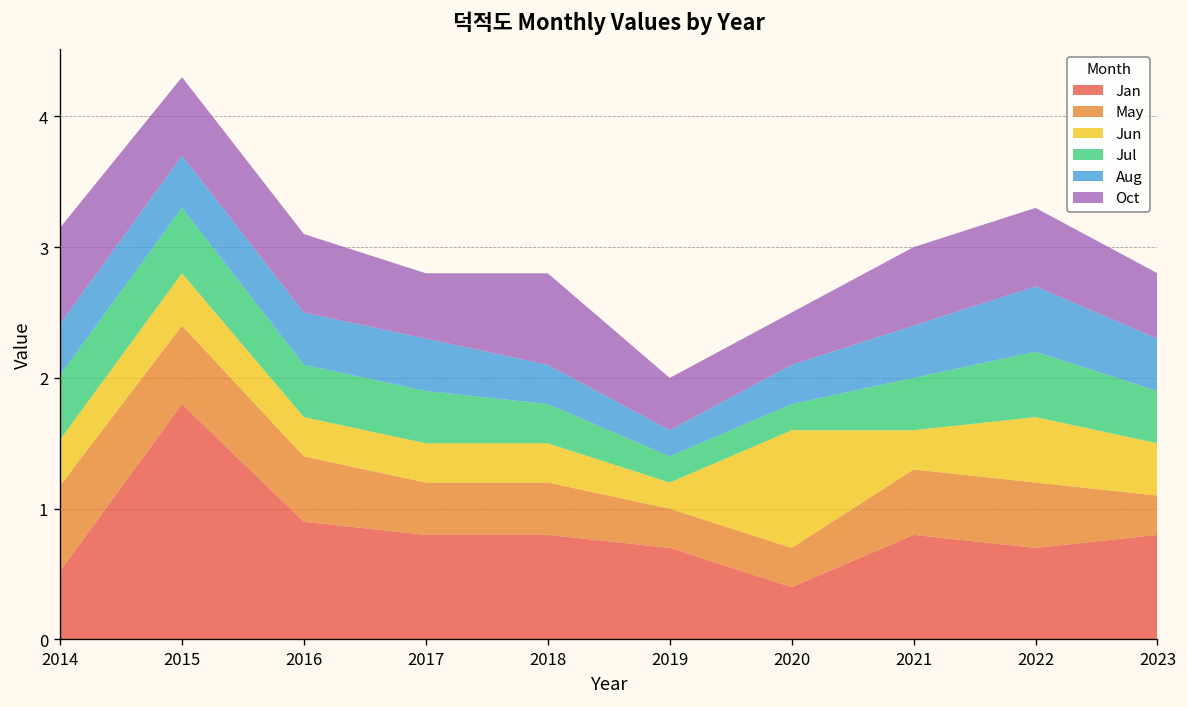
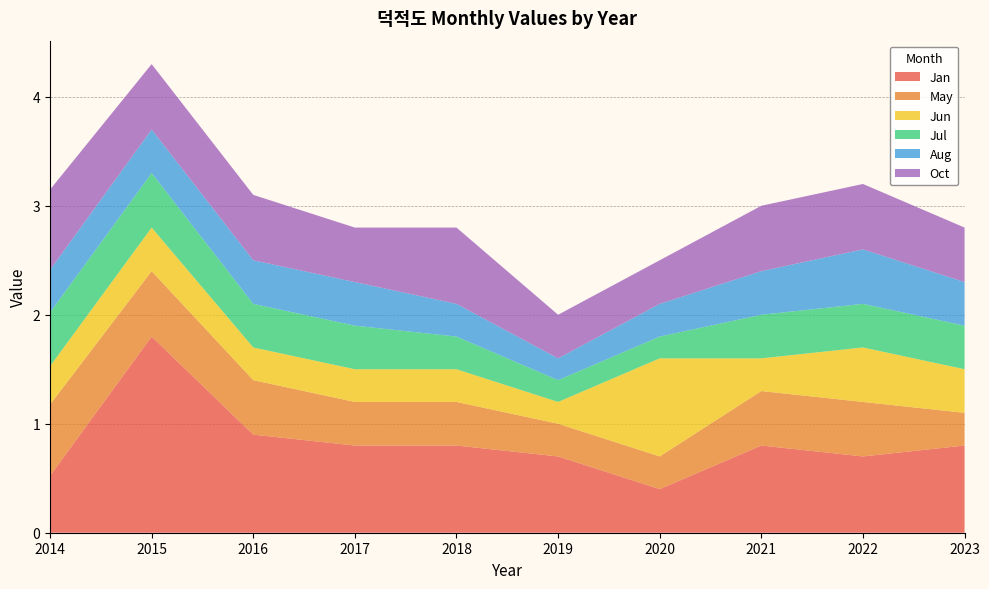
  {
    "Jun": {
      "2014": 0.35,
      "2015": 0.4,
      "2016": 0.3,
      "2017": 0.3,
      "2018": 0.3,
      "2019": 0.2,
      "2020": 0.9,
      "2021": 0.3,
      "2022": 0.5,
      "2023": 0.4
    },
    "Jul": {
      "2014": 0.5,
      "2015": 0.5,
      "2016": 0.4,
      "2017": 0.4,
      "2018": 0.3,
      "2019": 0.2,
      "2020": 0.2,
      "2021": 0.4,
-     "2022": 0.5,
+     "2022": 0.4,
      "2023": 0.4
    },
    "Aug": {
      "2014": 0.4,
      "2015": 0.4,
      "2016": 0.4,
      "2017": 0.4,
      "2018": 0.3,
      "2019": 0.2,
      "2020": 0.3,
      "2021": 0.4,
      "2022": 0.5,
      "2023": 0.4
    },
    "Oct": {
      "2014": 0.74,
      "2015": 0.6,
      "2016": 0.6,
      "2017": 0.5,
      "2018": 0.7,
      "2019": 0.4,
      "2020": 0.4,
      "2021": 0.6,
      "2022": 0.6,
      "2023": 0.5
    }
  }
